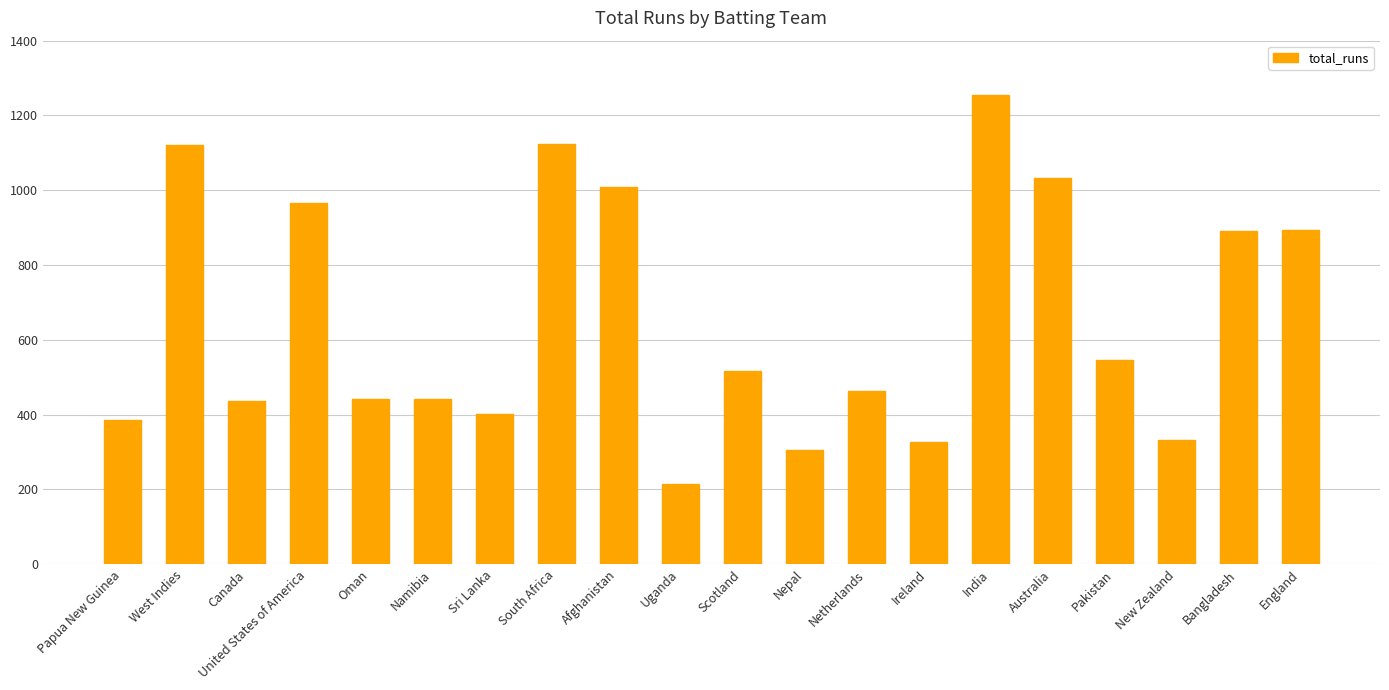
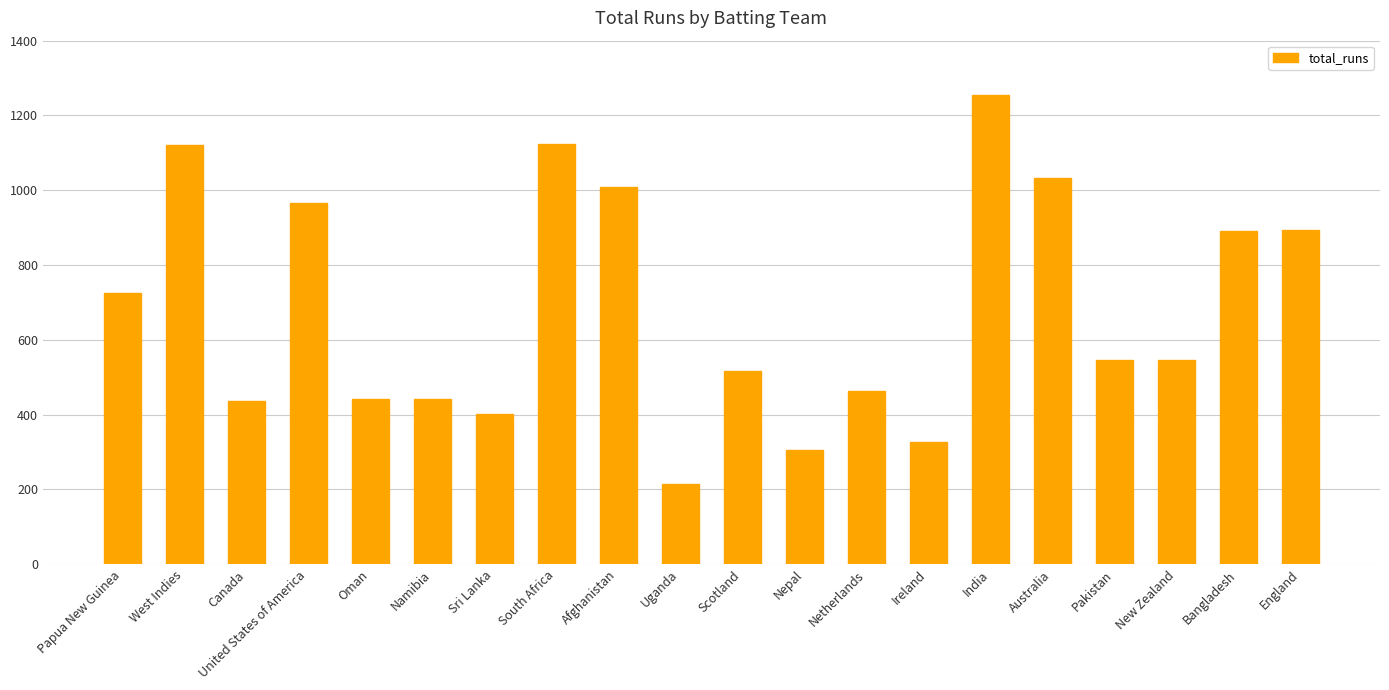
  {
-   "Papua New Guinea": 390,
+   "Papua New Guinea": 730,
    "West Indies": 1120,
    "Canada": 440,
    "United States of America": 970,
    "Oman": 440,
    "Namibia": 440,
    "Sri Lanka": 400,
    "South Africa": 1120,
    "Afghanistan": 1010,
    "Uganda": 220,
    "Scotland": 520,
    "Nepal": 310,
    "Netherlands": 460,
    "Ireland": 330,
    "India": 1260,
    "Australia": 1030,
    "Pakistan": 550,
-   "New Zealand": 330,
+   "New Zealand": 550,
    "Bangladesh": 890,
    "England": 890
  }
